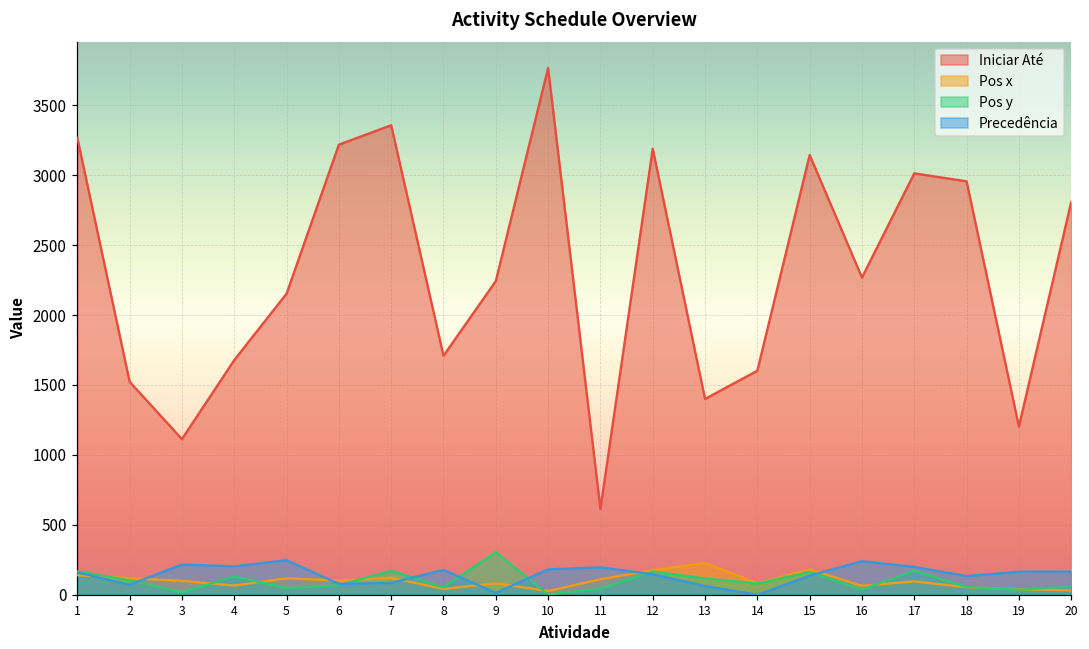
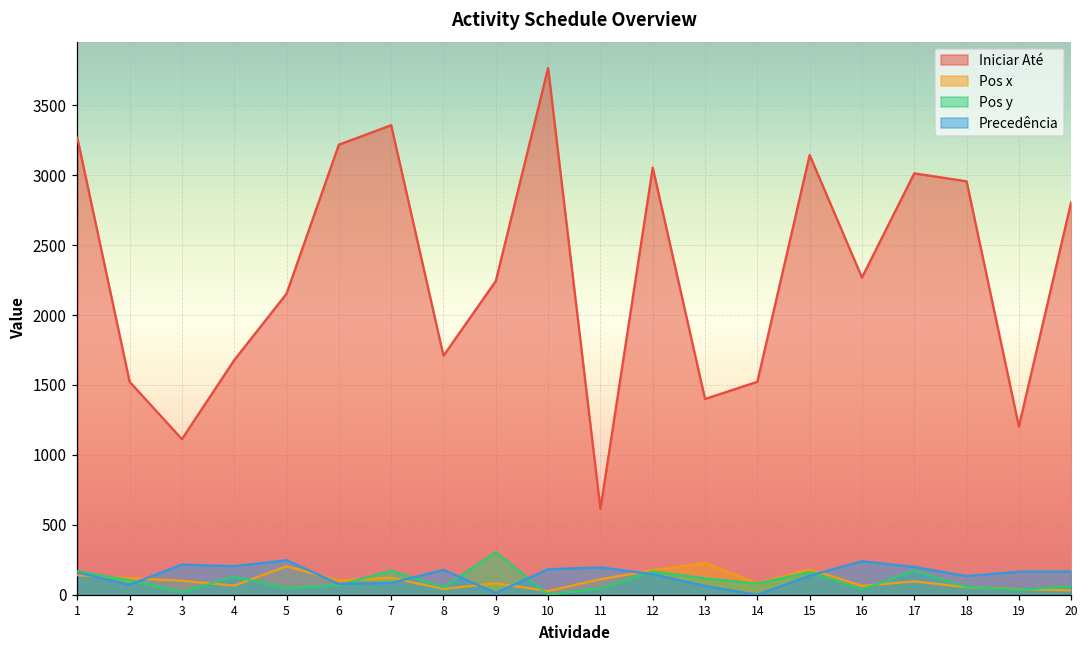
  {
    "Iniciar Até": {
      "1": 3270,
      "2": 1520,
      "3": 1110,
      "4": 1680,
      "5": 2150,
      "6": 3220,
      "7": 3360,
      "8": 1710,
      "9": 2240,
      "10": 3770,
      "11": 610,
-     "12": 3190,
+     "12": 3050,
      "13": 1400,
-     "14": 1600,
+     "14": 1520,
      "15": 3140,
      "16": 2270,
      "17": 3010,
      "18": 2960,
      "19": 1200,
      "20": 2810
    },
    "Pos x": {
      "3": 100,
      "4": 70,
-     "5": 120,
+     "5": 200,
      "6": 100,
      "7": 120,
      "9": 80,
      "10": 30,
      "11": 110,
      "13": 230,
      "16": 60,
      "17": 100,
      "20": 30
    },
    "Pos y": {
      "3": 20,
      "4": 130,
      "5": 50,
      "7": 170,
      "9": 310,
      "10": 0,
      "11": 40,
      "13": 120,
      "16": 40,
      "17": 170,
      "20": 60
    },
    "Precedência": {
      "2": 70,
      "3": 220,
      "4": 200,
      "5": 250,
      "7": 90,
      "8": 180,
      "9": 10,
      "10": 180,
      "11": 200,
      "13": 60,
      "14": 0,
      "15": 140,
      "16": 240,
      "17": 200,
      "18": 130,
      "19": 170,
      "20": 170
    }
  }
